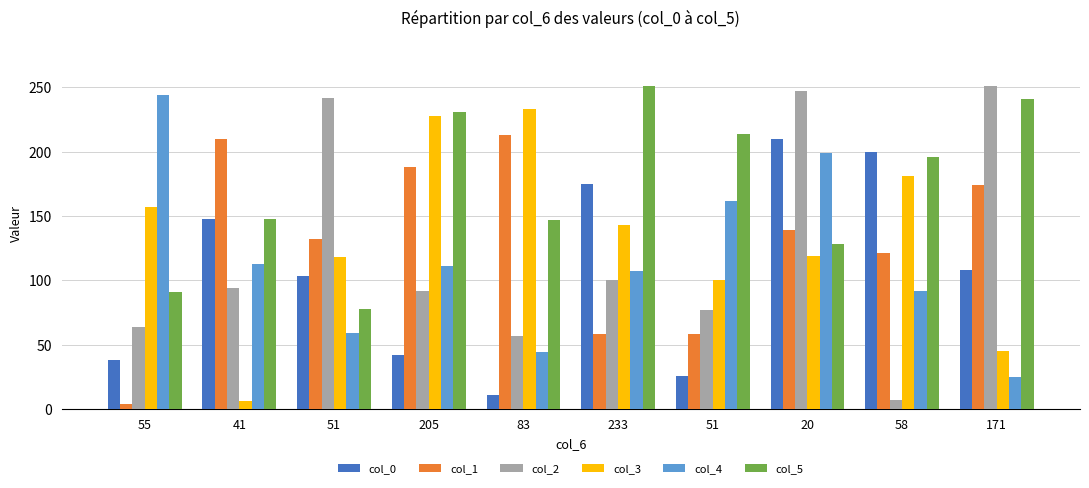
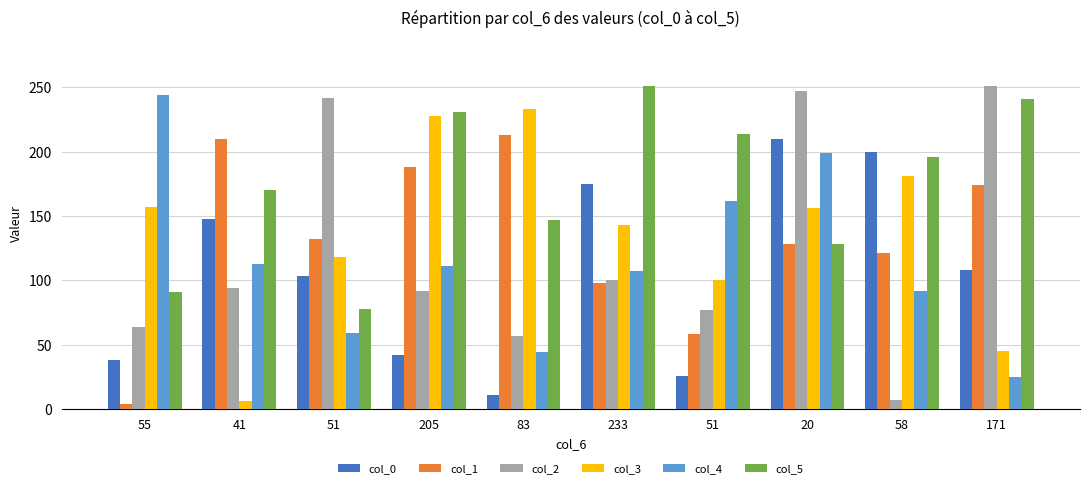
  {
    "col_1": {
      "55": 4,
      "41": 210,
      "205": 188,
      "83": 213,
-     "233": 58,
-     "20": 139,
+     "233": 98,
+     "20": 128,
      "58": 121,
      "171": 174
    },
    "col_2": {
      "55": 64,
      "41": 94,
      "205": 92,
      "83": 57,
      "233": 100,
      "20": 247,
      "58": 7,
      "171": 251
    },
    "col_3": {
      "55": 157,
      "41": 6,
      "205": 228,
      "83": 233,
      "233": 143,
-     "20": 119,
+     "20": 156,
      "58": 181,
      "171": 45
    },
    "col_5": {
      "55": 91,
-     "41": 148,
+     "41": 170,
      "205": 231,
      "83": 147,
      "233": 251,
      "20": 128,
      "58": 196,
      "171": 241
    }
  }
